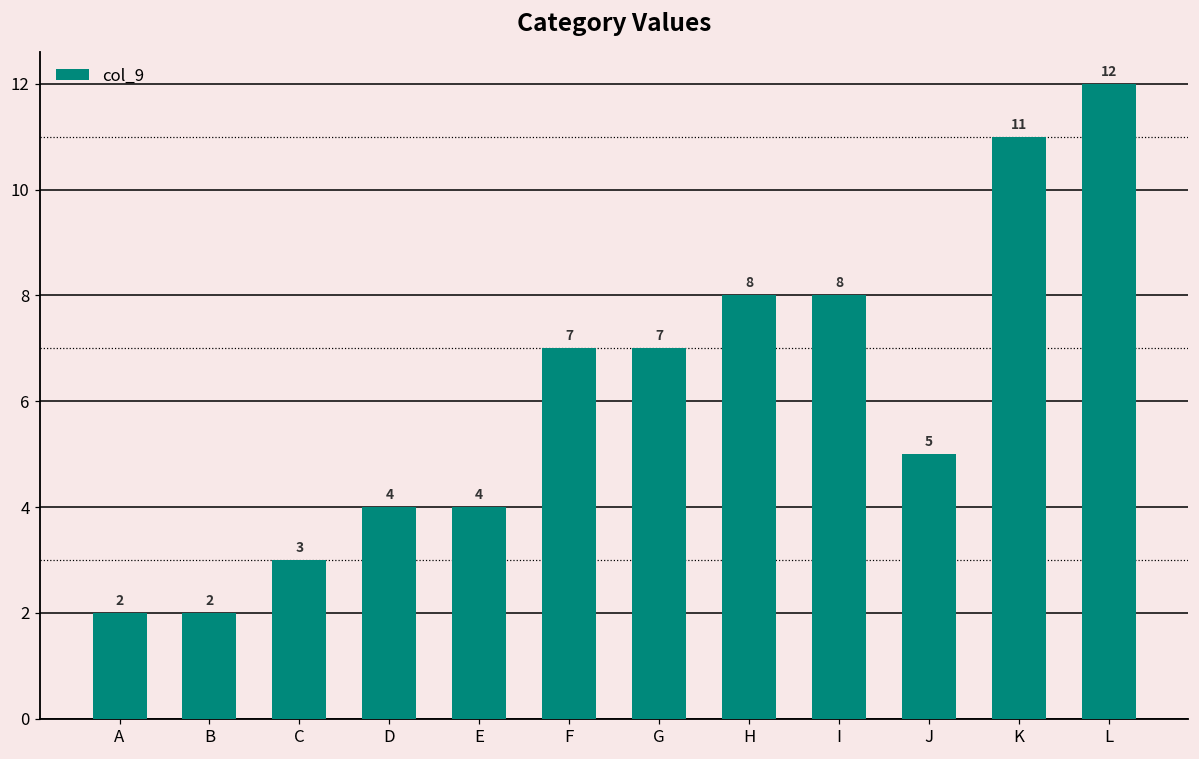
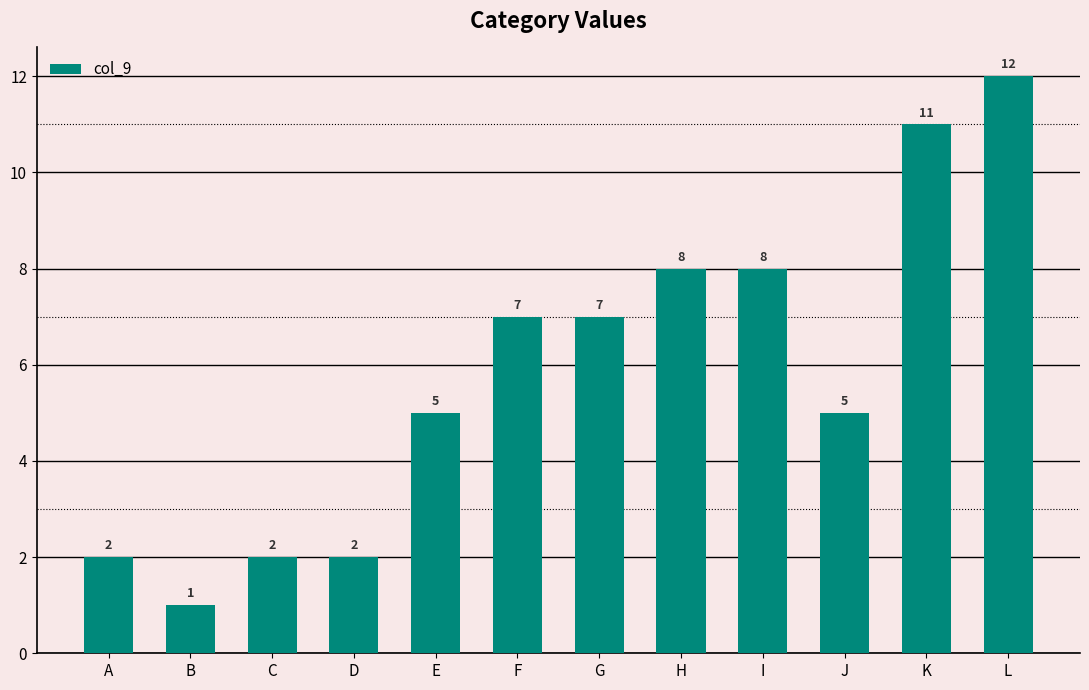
  {
    "A": 2,
-   "B": 2,
-   "C": 3,
-   "D": 4,
-   "E": 4,
+   "B": 1,
+   "C": 2,
+   "D": 2,
+   "E": 5,
    "F": 7,
    "G": 7,
    "H": 8,
    "I": 8,
    "J": 5,
    "K": 11,
    "L": 12
  }
